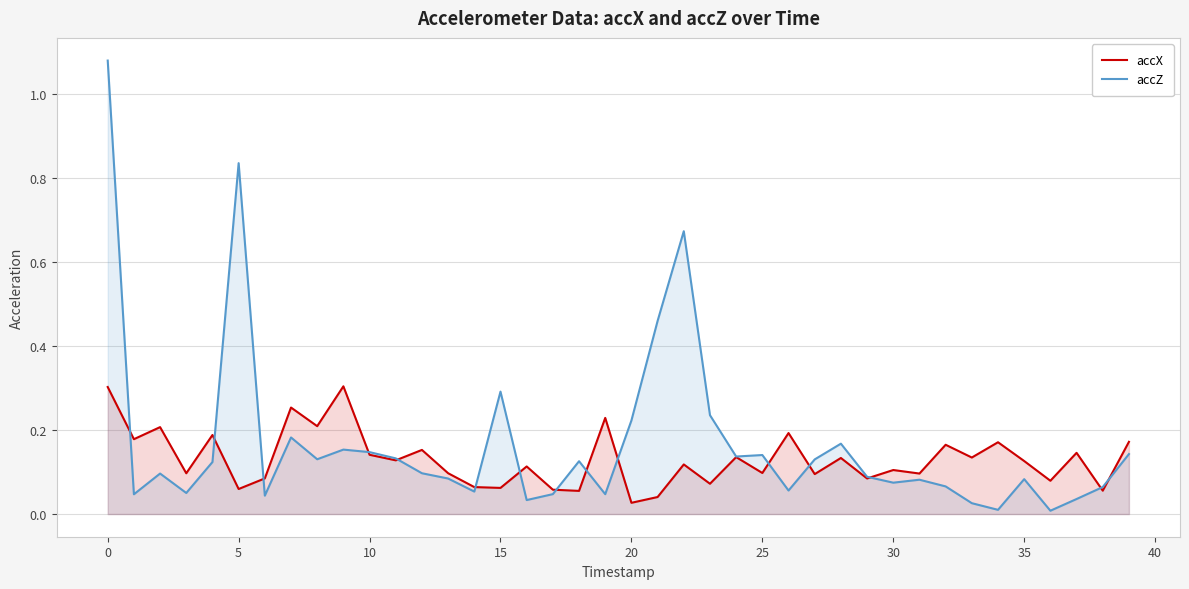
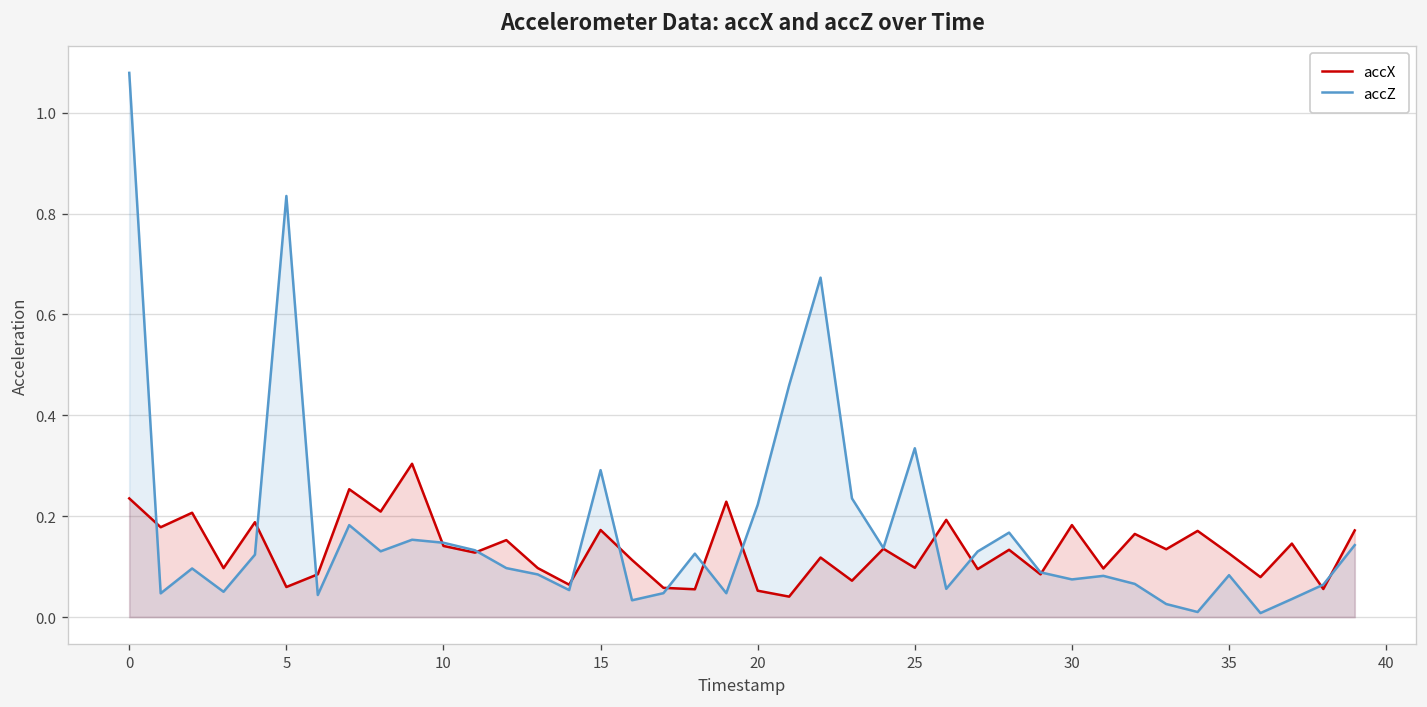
  {
    "accX": {
-     "0": 0.30,
+     "0": 0.24,
      "5": 0.06,
      "10": 0.14,
-     "15": 0.06,
-     "20": 0.03,
+     "15": 0.17,
+     "20": 0.05,
      "25": 0.10,
-     "30": 0.10,
+     "30": 0.18,
      "35": 0.13
    },
    "accZ": {
      "0": 1.08,
      "5": 0.83,
      "10": 0.15,
      "15": 0.29,
      "20": 0.22,
-     "25": 0.14,
+     "25": 0.33,
      "30": 0.07,
      "35": 0.08
    }
  }
